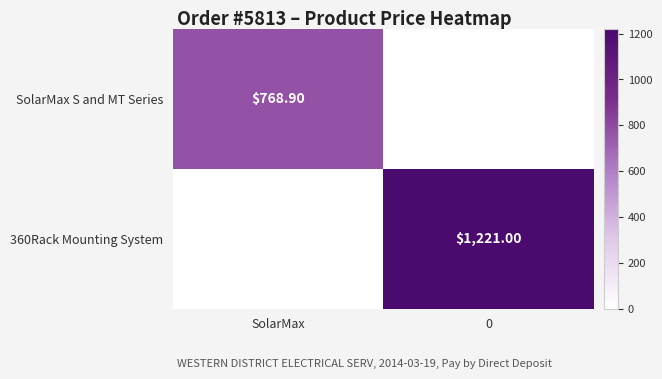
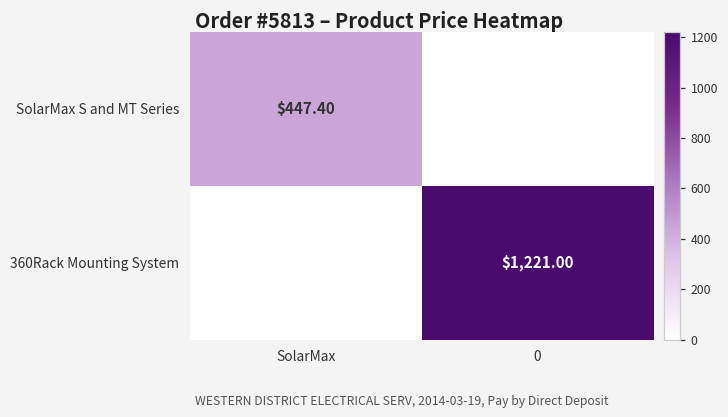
  {
    "SolarMax S and MT Series": {
-     "SolarMax": "$768.90"
+     "SolarMax": "$447.40"
    },
    "360Rack Mounting System": {
      "0": "$1,221.00"
    }
  }
